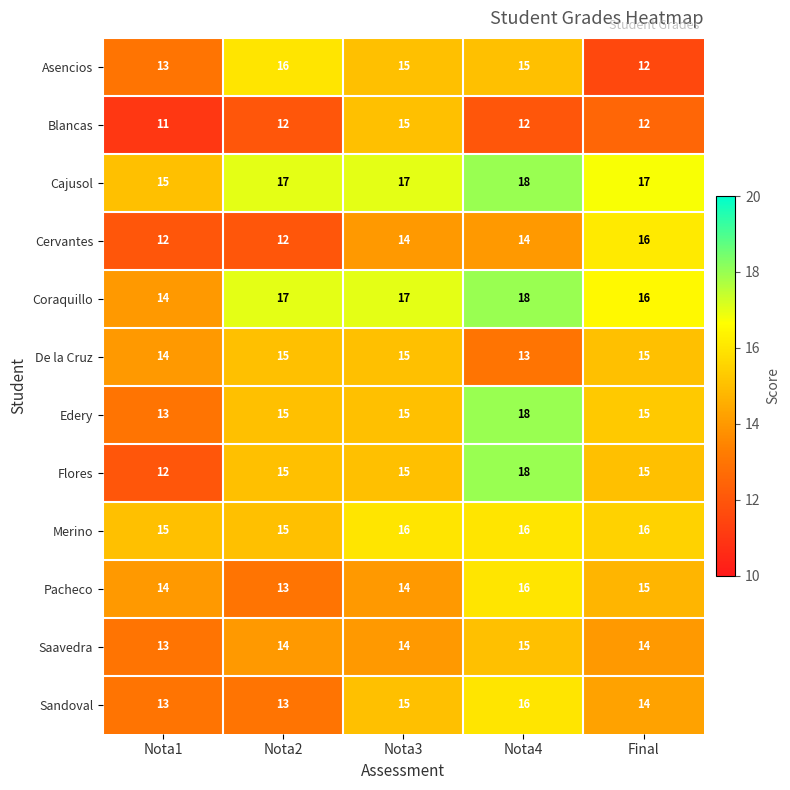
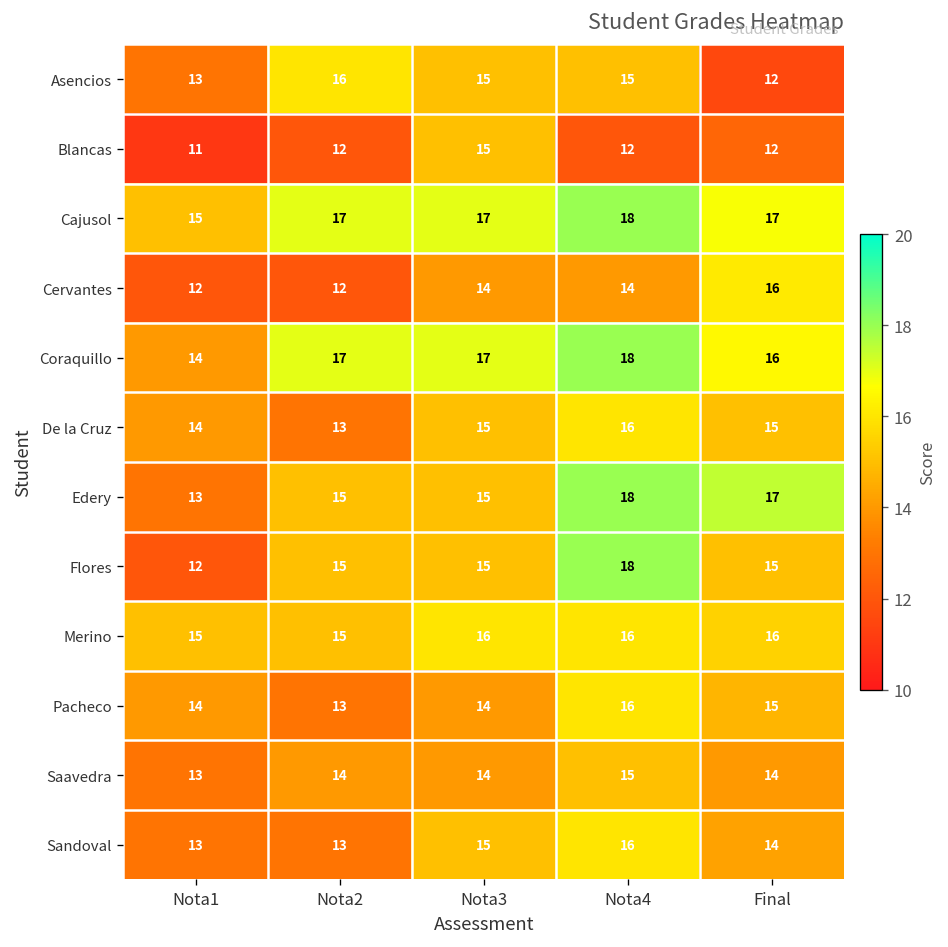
  {
    "Asencios": {
      "Nota1": 13,
      "Nota2": 16,
      "Nota3": 15,
      "Nota4": 15,
      "Final": 12
    },
    "Blancas": {
      "Nota1": 11,
      "Nota2": 12,
      "Nota3": 15,
      "Nota4": 12,
      "Final": 12
    },
    "Cajusol": {
      "Nota1": 15,
      "Nota2": 17,
      "Nota3": 17,
      "Nota4": 18,
      "Final": 17
    },
    "Cervantes": {
      "Nota1": 12,
      "Nota2": 12,
      "Nota3": 14,
      "Nota4": 14,
      "Final": 16
    },
    "Coraquillo": {
      "Nota1": 14,
      "Nota2": 17,
      "Nota3": 17,
      "Nota4": 18,
      "Final": 16
    },
    "De la Cruz": {
      "Nota1": 14,
-     "Nota2": 15,
+     "Nota2": 13,
      "Nota3": 15,
-     "Nota4": 13,
+     "Nota4": 16,
      "Final": 15
    },
    "Edery": {
      "Nota1": 13,
      "Nota2": 15,
      "Nota3": 15,
      "Nota4": 18,
-     "Final": 15
+     "Final": 17
    },
    "Flores": {
      "Nota1": 12,
      "Nota2": 15,
      "Nota3": 15,
      "Nota4": 18,
      "Final": 15
    },
    "Merino": {
      "Nota1": 15,
      "Nota2": 15,
      "Nota3": 16,
      "Nota4": 16,
      "Final": 16
    },
    "Pacheco": {
      "Nota1": 14,
      "Nota2": 13,
      "Nota3": 14,
      "Nota4": 16,
      "Final": 15
    },
    "Saavedra": {
      "Nota1": 13,
      "Nota2": 14,
      "Nota3": 14,
      "Nota4": 15,
      "Final": 14
    },
    "Sandoval": {
      "Nota1": 13,
      "Nota2": 13,
      "Nota3": 15,
      "Nota4": 16,
      "Final": 14
    }
  }
